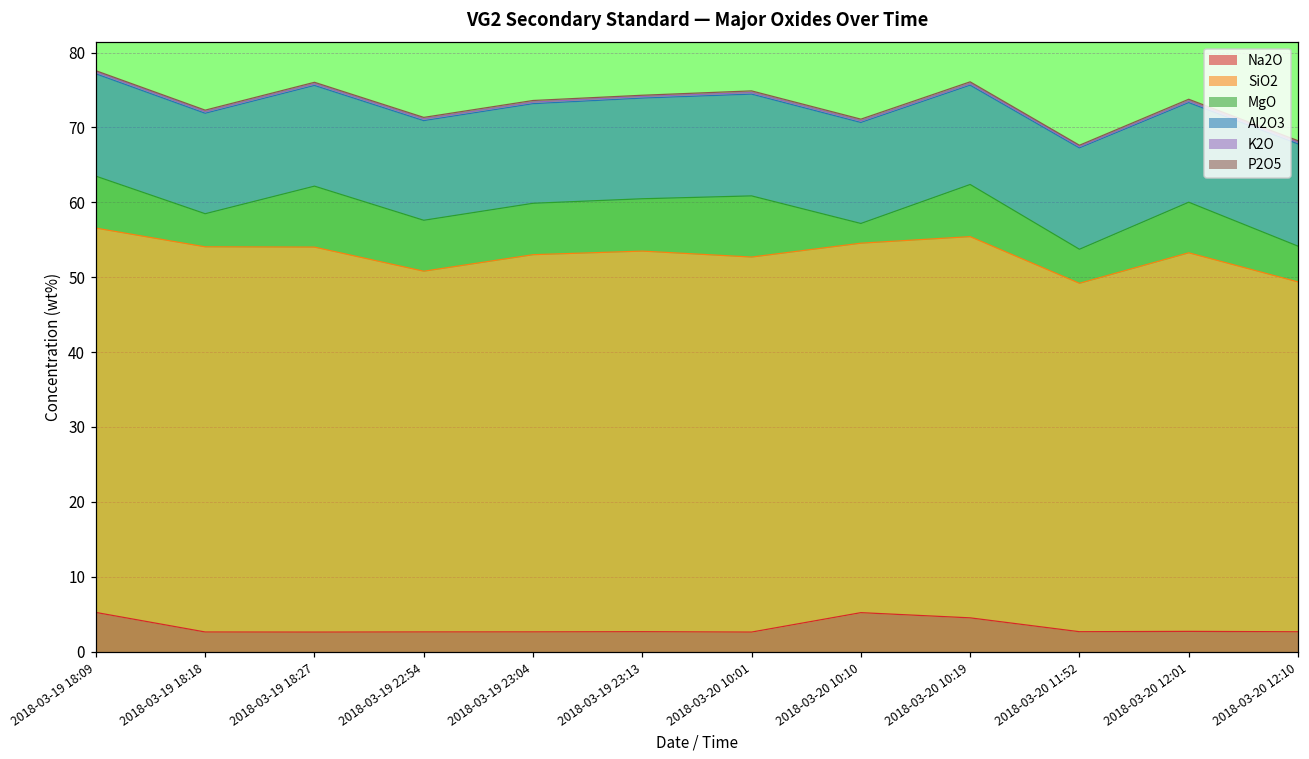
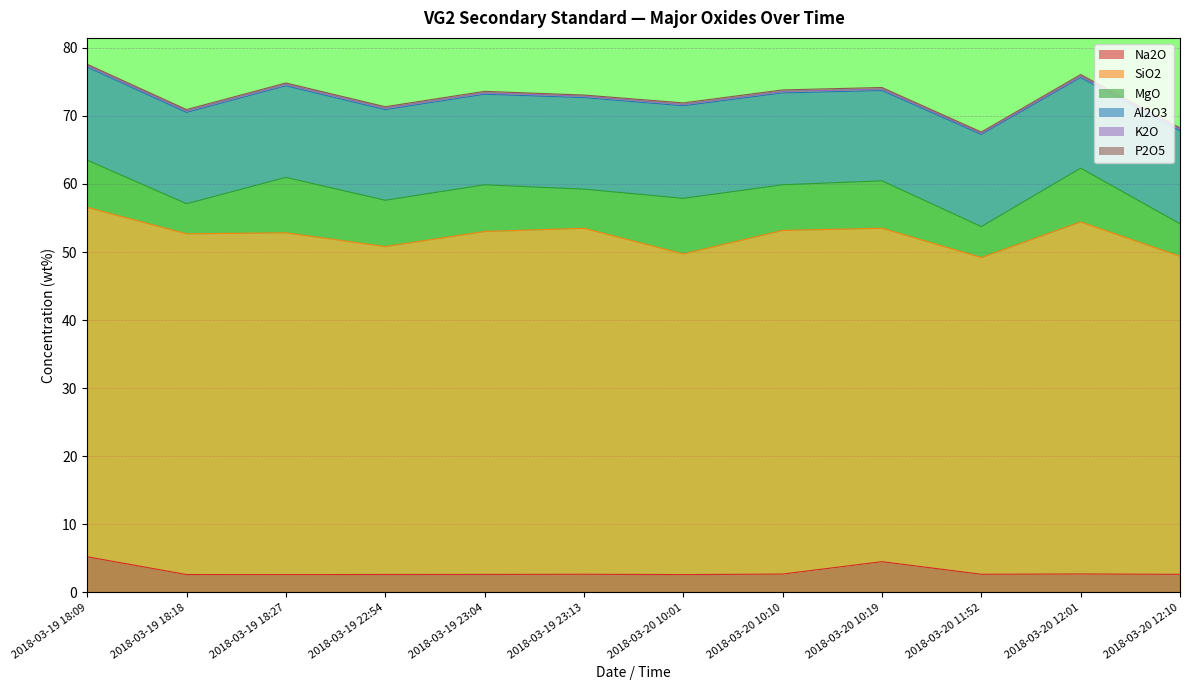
  {
    "Na2O": {
      "2018-03-19 18:09": 5,
      "2018-03-19 18:18": 3,
      "2018-03-19 18:27": 3,
      "2018-03-19 22:54": 3,
      "2018-03-19 23:04": 3,
      "2018-03-19 23:13": 3,
      "2018-03-20 10:01": 3,
-     "2018-03-20 10:10": 5,
+     "2018-03-20 10:10": 3,
      "2018-03-20 10:19": 5,
      "2018-03-20 11:52": 3,
      "2018-03-20 12:01": 3,
      "2018-03-20 12:10": 3
    },
    "SiO2": {
      "2018-03-19 18:09": 51,
-     "2018-03-19 18:18": 51,
-     "2018-03-19 18:27": 51,
+     "2018-03-19 18:18": 50,
+     "2018-03-19 18:27": 50,
      "2018-03-19 22:54": 48,
      "2018-03-19 23:04": 50,
      "2018-03-19 23:13": 51,
-     "2018-03-20 10:01": 50,
-     "2018-03-20 10:10": 49,
-     "2018-03-20 10:19": 51,
+     "2018-03-20 10:01": 47,
+     "2018-03-20 10:10": 50,
+     "2018-03-20 10:19": 49,
      "2018-03-20 11:52": 47,
-     "2018-03-20 12:01": 51,
+     "2018-03-20 12:01": 52,
      "2018-03-20 12:10": 47
    },
    "MgO": {
      "2018-03-19 18:09": 7,
      "2018-03-19 18:18": 4,
      "2018-03-19 18:27": 8,
      "2018-03-19 22:54": 7,
      "2018-03-19 23:04": 7,
-     "2018-03-19 23:13": 7,
+     "2018-03-19 23:13": 6,
      "2018-03-20 10:01": 8,
-     "2018-03-20 10:10": 3,
+     "2018-03-20 10:10": 7,
      "2018-03-20 10:19": 7,
      "2018-03-20 11:52": 5,
-     "2018-03-20 12:01": 7,
+     "2018-03-20 12:01": 8,
      "2018-03-20 12:10": 5
    }
  }
